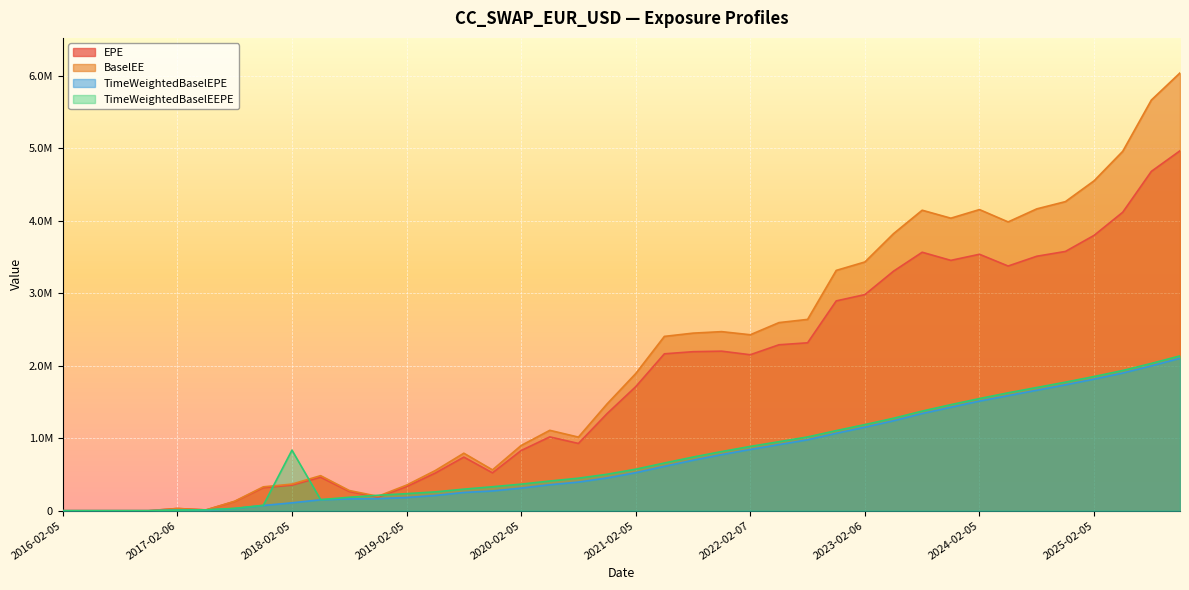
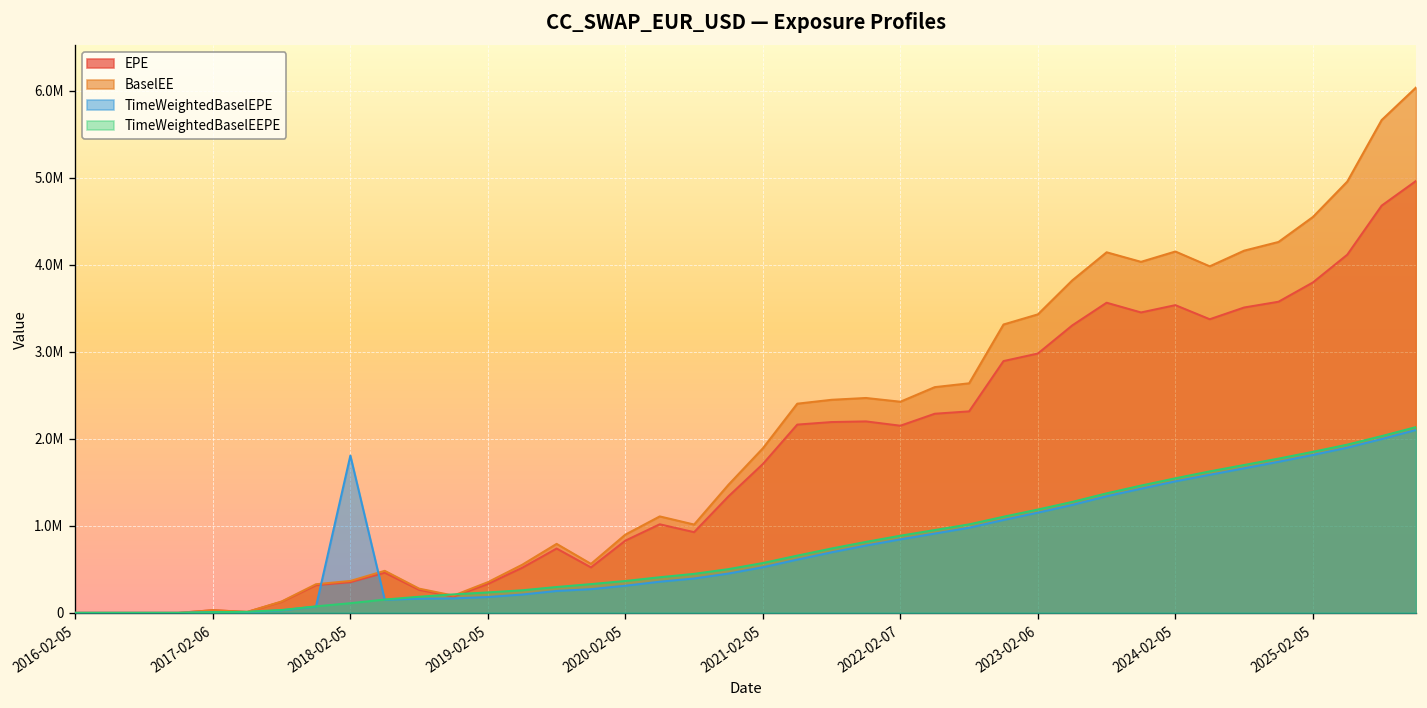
  {
    "TimeWeightedBaselEPE": {
-     "2018-02-05": 100000,
+     "2018-02-05": 1800000,
      "2019-02-05": 200000,
      "2020-02-05": 300000,
      "2021-02-05": 500000,
      "2022-02-07": 800000,
      "2023-02-06": 1200000,
      "2025-02-05": 1800000
    },
    "TimeWeightedBaselEEPE": {
-     "2018-02-05": 800000,
+     "2018-02-05": 100000,
      "2019-02-05": 200000,
      "2020-02-05": 400000,
      "2021-02-05": 600000,
      "2022-02-07": 900000,
      "2023-02-06": 1200000,
      "2025-02-05": 1900000
    }
  }
